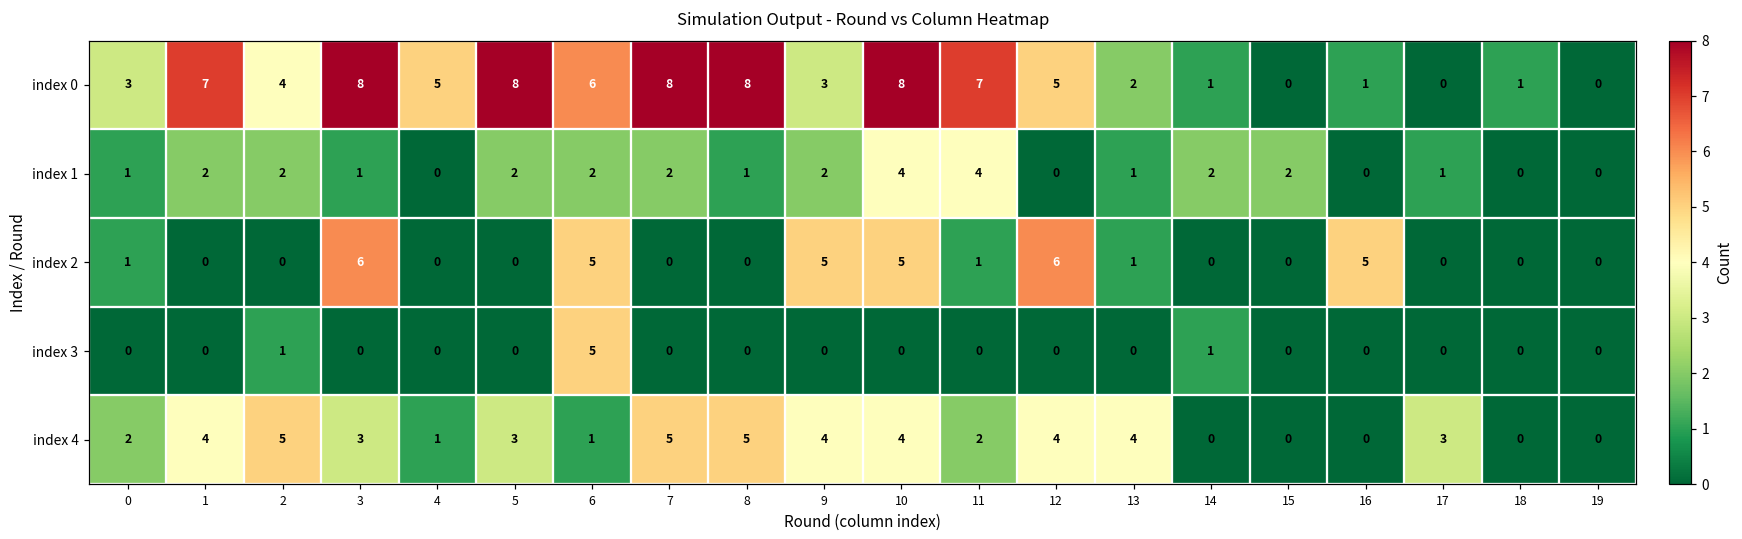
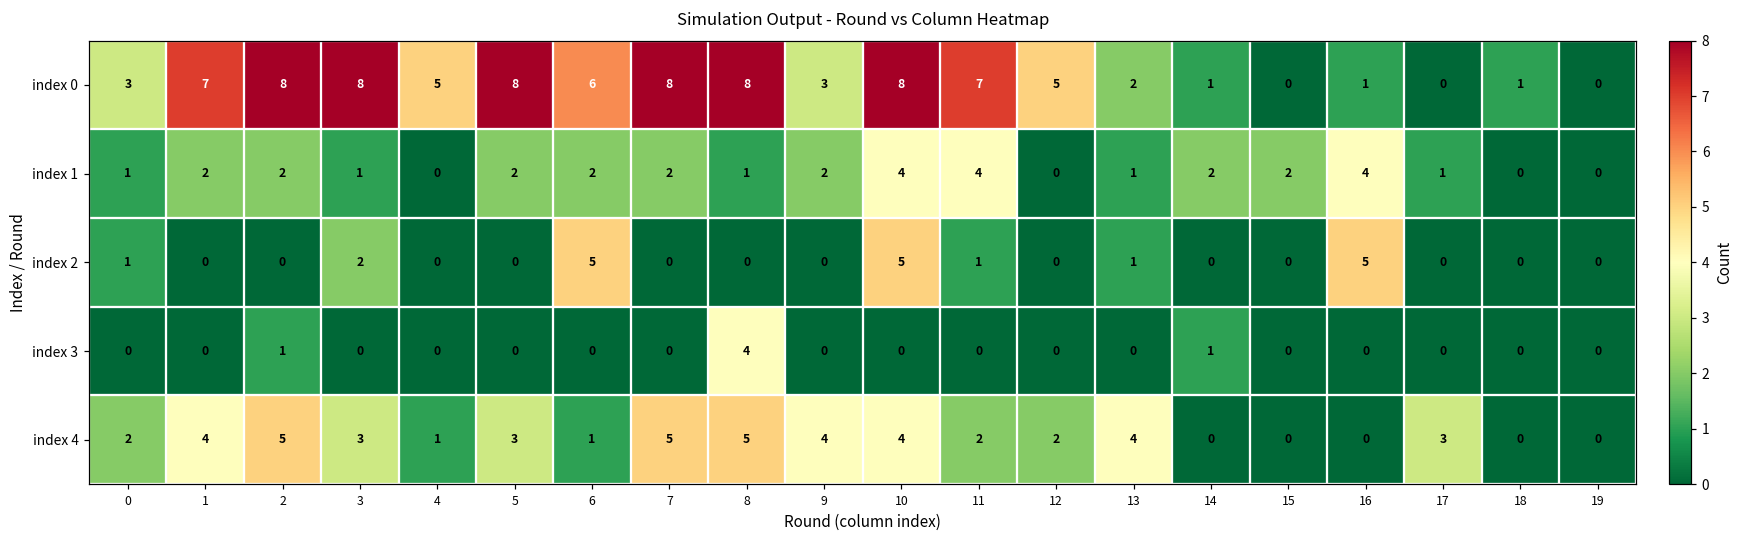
  {
    "index 0": {
      "0": 3,
      "1": 7,
-     "2": 4,
+     "2": 8,
      "3": 8,
      "4": 5,
      "5": 8,
      "6": 6,
      "7": 8,
      "8": 8,
      "9": 3,
      "10": 8,
      "11": 7,
      "12": 5,
      "13": 2,
      "14": 1,
      "15": 0,
      "16": 1,
      "17": 0,
      "18": 1,
      "19": 0
    },
    "index 1": {
      "0": 1,
      "1": 2,
      "2": 2,
      "3": 1,
      "4": 0,
      "5": 2,
      "6": 2,
      "7": 2,
      "8": 1,
      "9": 2,
      "10": 4,
      "11": 4,
      "12": 0,
      "13": 1,
      "14": 2,
      "15": 2,
-     "16": 0,
+     "16": 4,
      "17": 1,
      "18": 0,
      "19": 0
    },
    "index 2": {
      "0": 1,
      "1": 0,
      "2": 0,
-     "3": 6,
+     "3": 2,
      "4": 0,
      "5": 0,
      "6": 5,
      "7": 0,
      "8": 0,
-     "9": 5,
+     "9": 0,
      "10": 5,
      "11": 1,
-     "12": 6,
+     "12": 0,
      "13": 1,
      "14": 0,
      "15": 0,
      "16": 5,
      "17": 0,
      "18": 0,
      "19": 0
    },
    "index 3": {
      "0": 0,
      "1": 0,
      "2": 1,
      "3": 0,
      "4": 0,
      "5": 0,
-     "6": 5,
+     "6": 0,
      "7": 0,
-     "8": 0,
+     "8": 4,
      "9": 0,
      "10": 0,
      "11": 0,
      "12": 0,
      "13": 0,
      "14": 1,
      "15": 0,
      "16": 0,
      "17": 0,
      "18": 0,
      "19": 0
    },
    "index 4": {
      "0": 2,
      "1": 4,
      "2": 5,
      "3": 3,
      "4": 1,
      "5": 3,
      "6": 1,
      "7": 5,
      "8": 5,
      "9": 4,
      "10": 4,
      "11": 2,
-     "12": 4,
+     "12": 2,
      "13": 4,
      "14": 0,
      "15": 0,
      "16": 0,
      "17": 3,
      "18": 0,
      "19": 0
    }
  }
